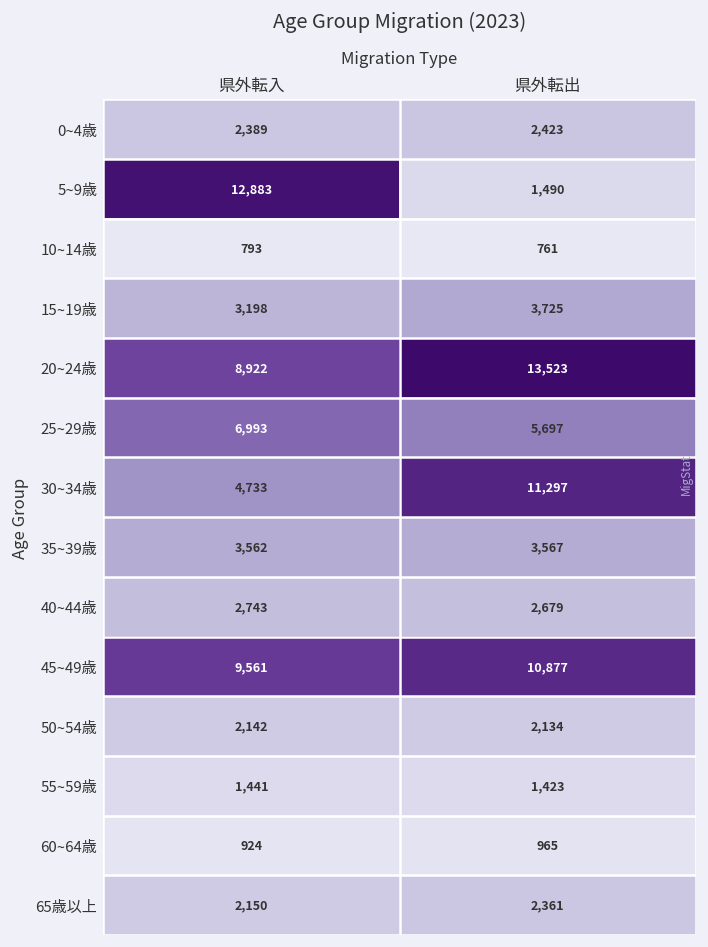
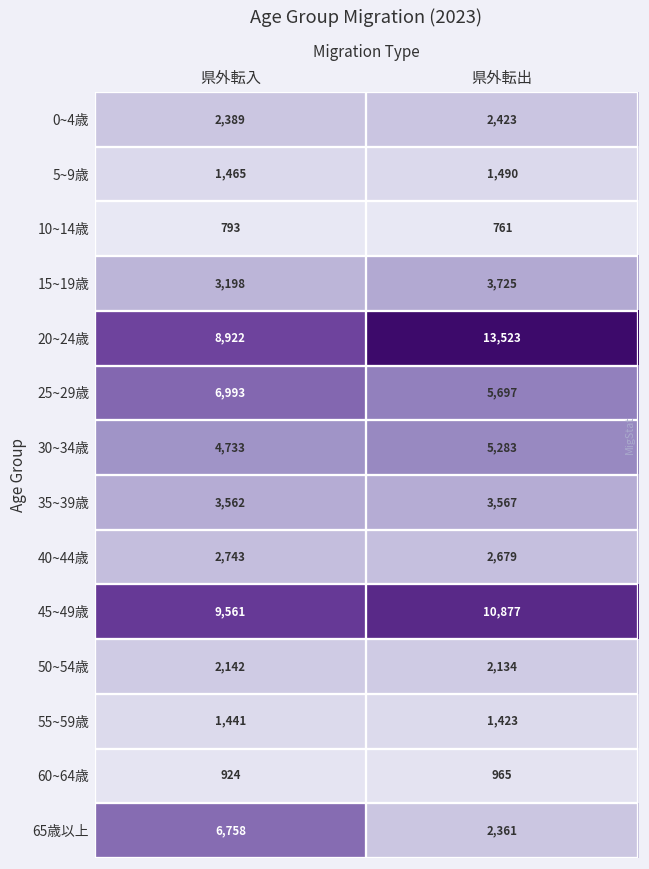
  {
    "0~4歳": {
      "県外転入": "2,389",
      "県外転出": "2,423"
    },
    "5~9歳": {
-     "県外転入": "12,883",
+     "県外転入": "1,465",
      "県外転出": "1,490"
    },
    "10~14歳": {
      "県外転入": "793",
      "県外転出": "761"
    },
    "15~19歳": {
      "県外転入": "3,198",
      "県外転出": "3,725"
    },
    "20~24歳": {
      "県外転入": "8,922",
      "県外転出": "13,523"
    },
    "25~29歳": {
      "県外転入": "6,993",
      "県外転出": "5,697"
    },
    "30~34歳": {
      "県外転入": "4,733",
-     "県外転出": "11,297"
+     "県外転出": "5,283"
    },
    "35~39歳": {
      "県外転入": "3,562",
      "県外転出": "3,567"
    },
    "40~44歳": {
      "県外転入": "2,743",
      "県外転出": "2,679"
    },
    "45~49歳": {
      "県外転入": "9,561",
      "県外転出": "10,877"
    },
    "50~54歳": {
      "県外転入": "2,142",
      "県外転出": "2,134"
    },
    "55~59歳": {
      "県外転入": "1,441",
      "県外転出": "1,423"
    },
    "60~64歳": {
      "県外転入": "924",
      "県外転出": "965"
    },
    "65歳以上": {
-     "県外転入": "2,150",
+     "県外転入": "6,758",
      "県外転出": "2,361"
    }
  }
